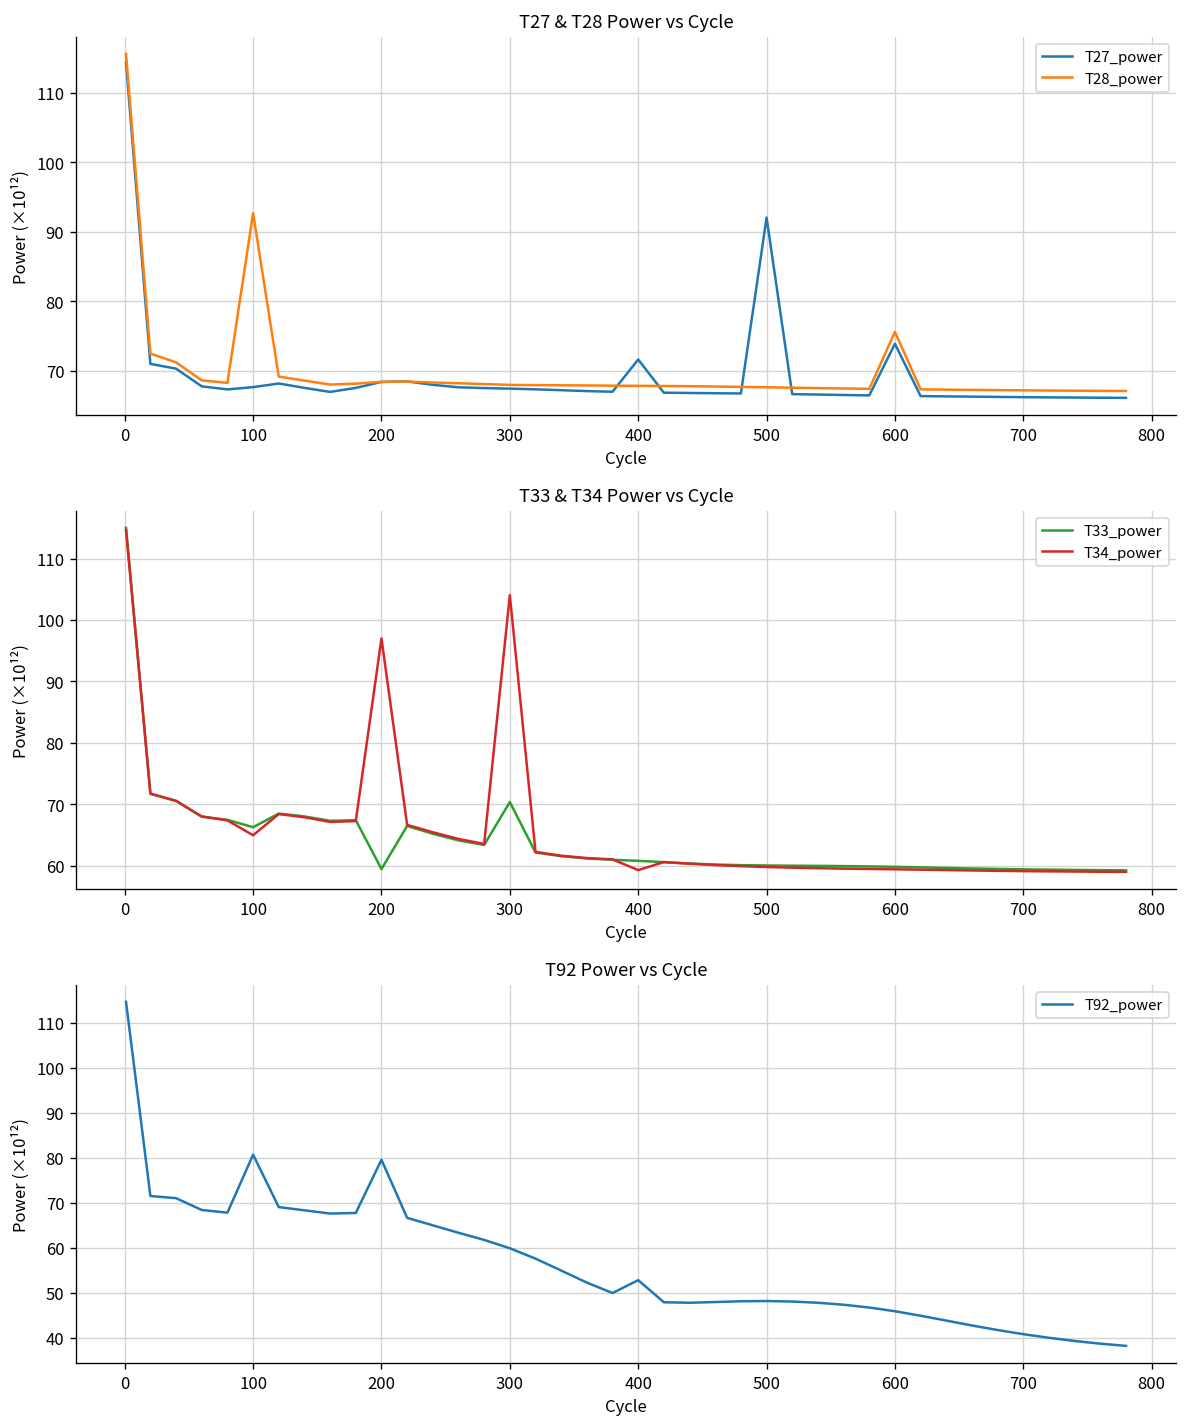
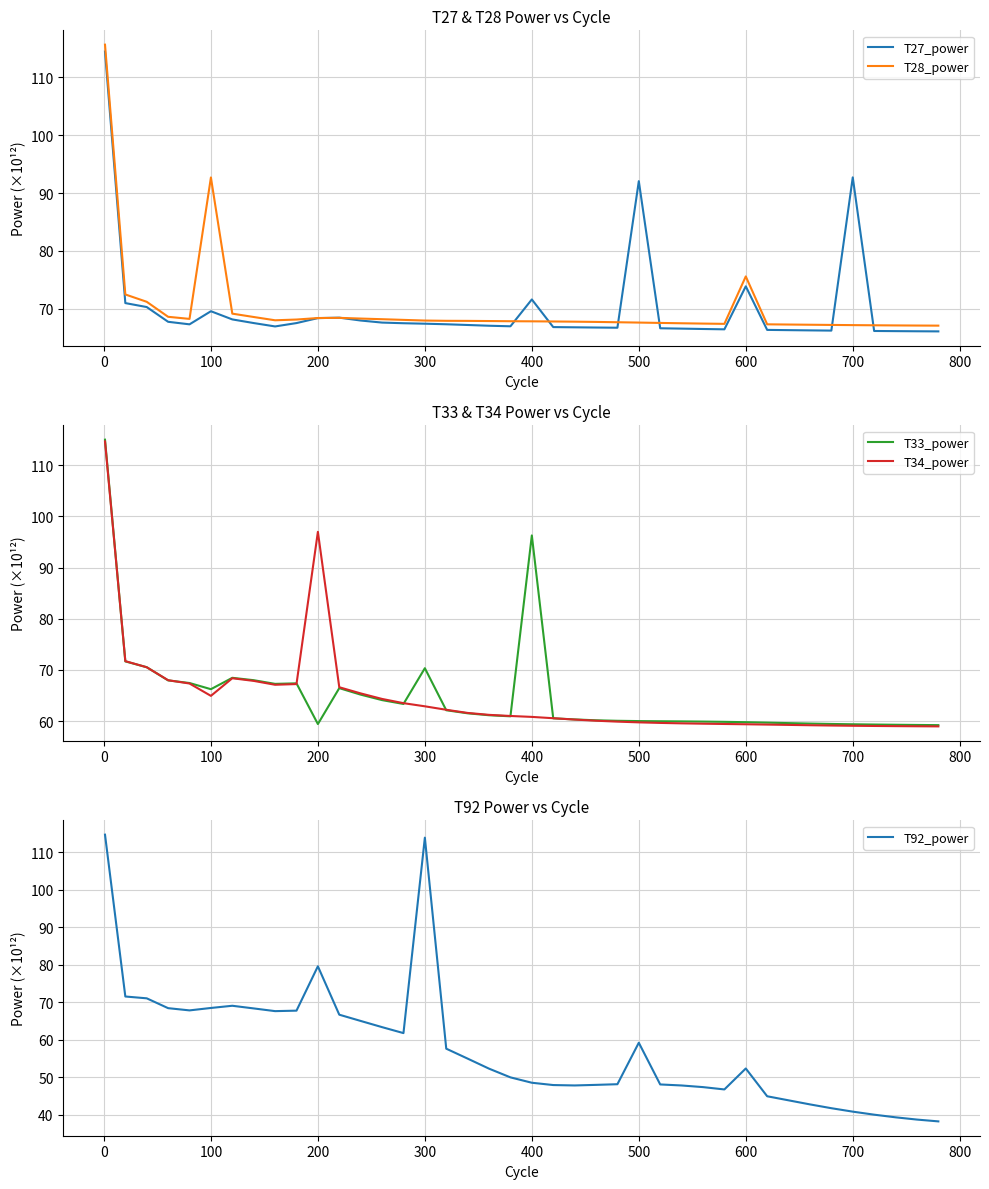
  {
    "T27 & T28 Power vs Cycle": {
      "T27_power": {
-       "100": 68,
+       "100": 70,
        "300": 67,
        "400": 72,
        "500": 92,
        "600": 74,
-       "700": 66
+       "700": 93
      },
      "T28_power": {
        "100": 93,
        "300": 68,
        "400": 68,
        "500": 68,
        "600": 76,
        "700": 67
      }
    },
    "T33 & T34 Power vs Cycle": {
      "T33_power": {
        "100": 66,
        "200": 59,
        "300": 70,
-       "400": 61
+       "400": 96
      },
      "T34_power": {
        "100": 65,
        "200": 97,
-       "300": 104,
-       "400": 59
+       "300": 63,
+       "400": 61
      }
    },
    "T92 Power vs Cycle": {
-     "100": 81,
+     "100": 68,
      "200": 80,
-     "300": 60,
-     "400": 53,
-     "500": 48,
-     "600": 46,
+     "300": 114,
+     "400": 48,
+     "500": 59,
+     "600": 52,
      "700": 41
    }
  }
